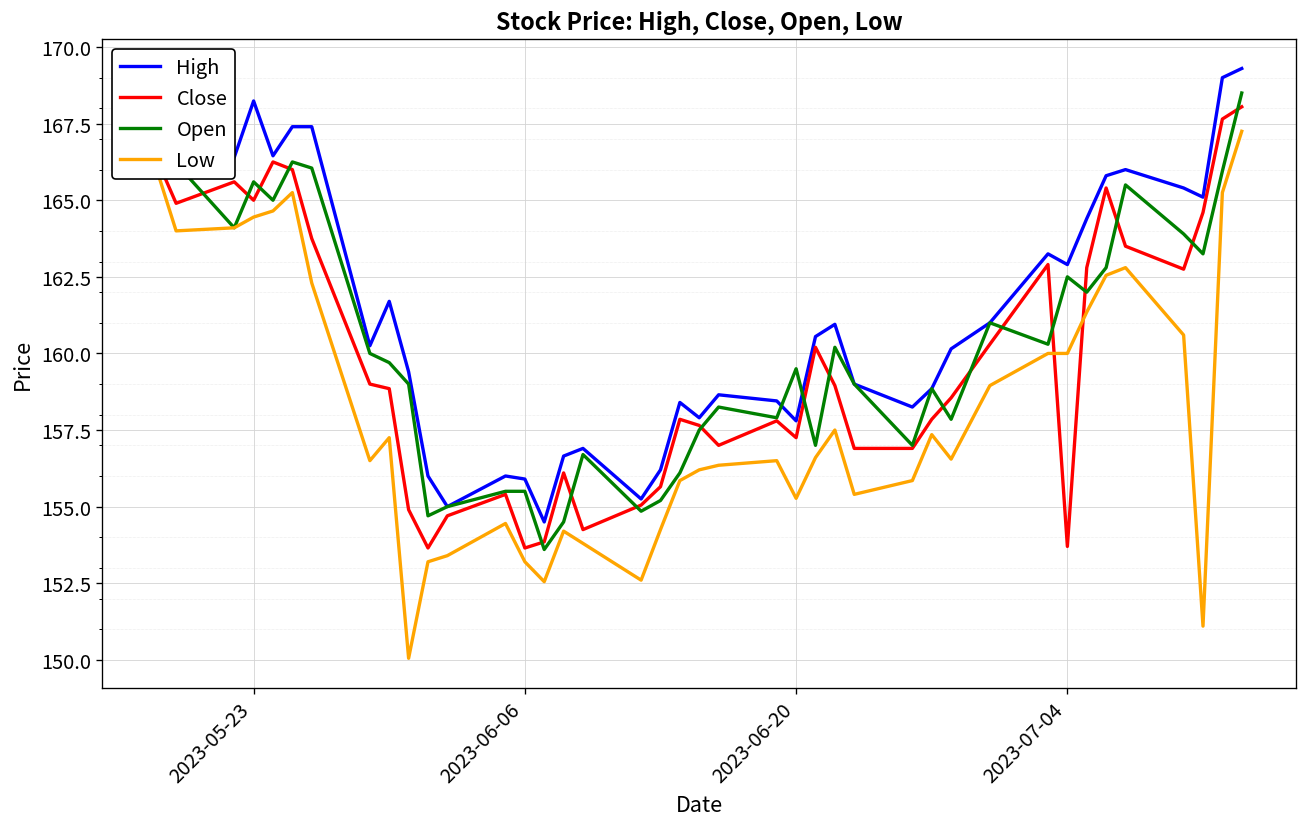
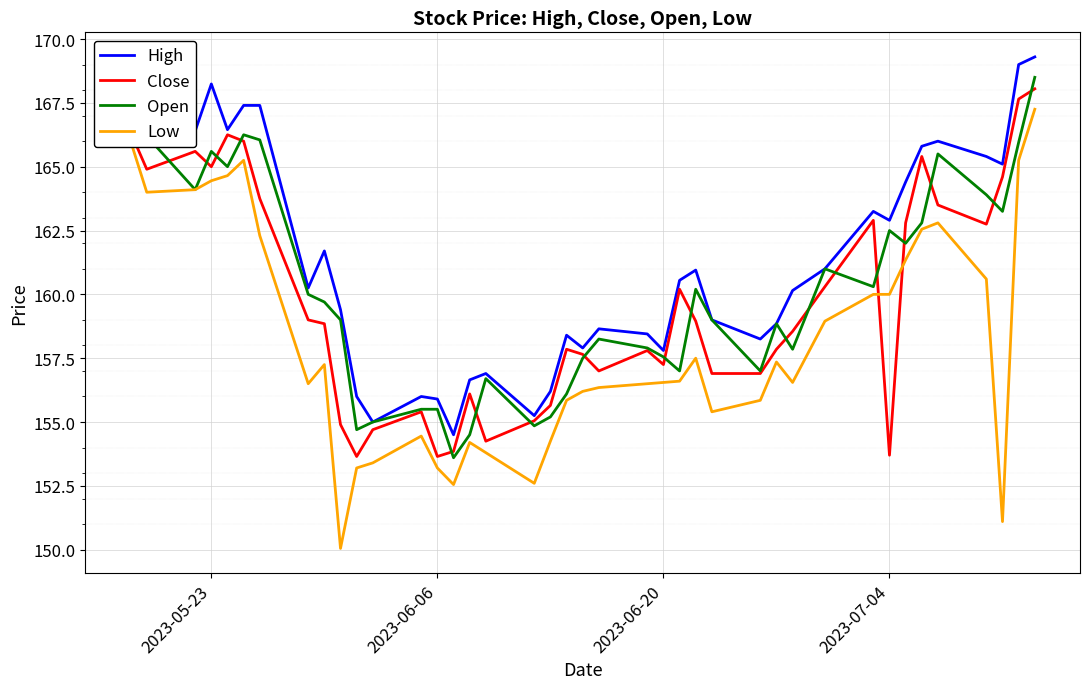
  {
    "High": {
      "2023-05-23": 168.2,
      "2023-06-06": 155.9,
      "2023-06-20": 157.8,
      "2023-07-04": 162.9
    },
    "Close": {
      "2023-05-23": 165.0,
      "2023-06-06": 153.7,
      "2023-06-20": 157.3,
      "2023-07-04": 153.7
    },
    "Open": {
      "2023-05-23": 165.6,
      "2023-06-06": 155.5,
-     "2023-06-20": 159.5,
+     "2023-06-20": 157.6,
      "2023-07-04": 162.5
    },
    "Low": {
      "2023-05-23": 164.5,
      "2023-06-06": 153.2,
-     "2023-06-20": 155.3,
+     "2023-06-20": 156.6,
      "2023-07-04": 160.0
    }
  }
